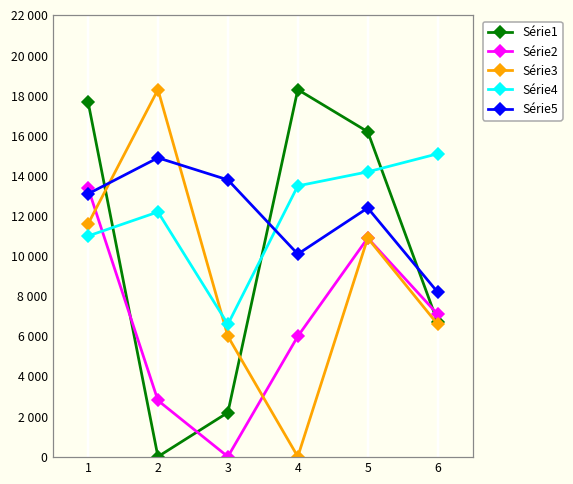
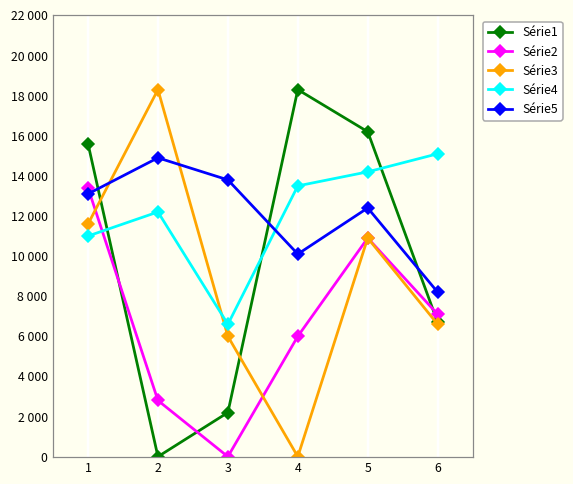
  {
    "Série1": {
-     "1": 17700,
+     "1": 15600,
      "2": 0,
      "3": 2200,
      "4": 18300,
      "5": 16200
    },
    "Série2": {
      "1": 13400,
      "2": 2800,
      "3": 0,
      "4": 6000,
      "6": 7100
    },
    "Série3": {
      "1": 11600,
      "2": 18300,
      "3": 6000,
      "4": 0
    },
    "Série4": {
      "1": 11000,
      "2": 12200,
      "3": 6600,
      "4": 13500,
      "5": 14200,
      "6": 15100
    },
    "Série5": {
      "1": 13100,
      "2": 14900,
      "3": 13800,
      "4": 10100,
      "5": 12400,
      "6": 8200
    }
  }
